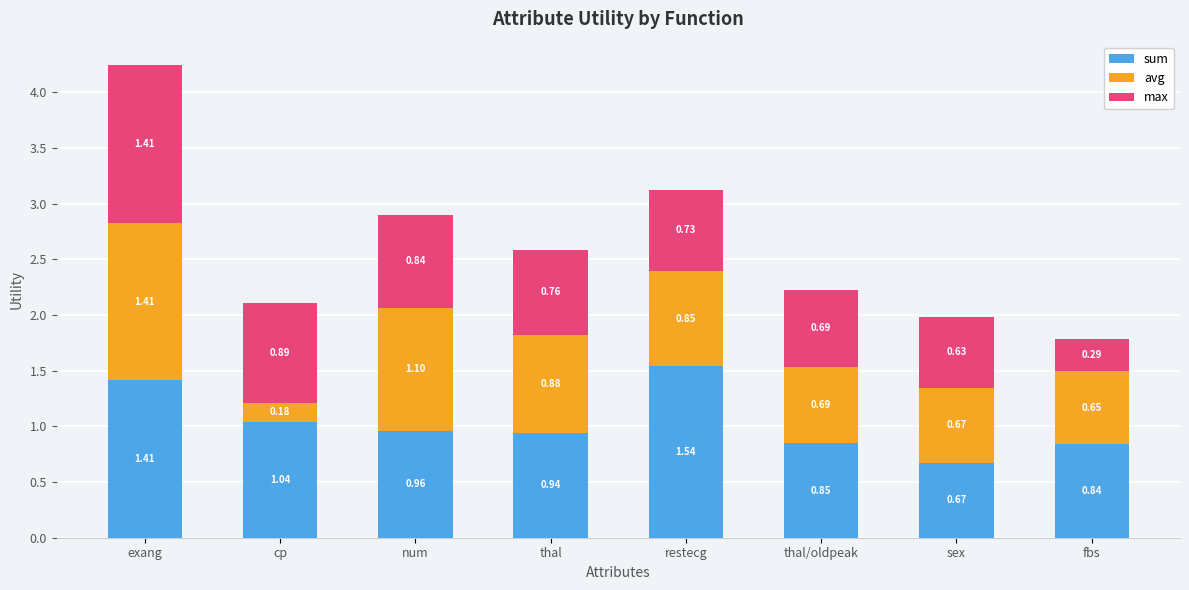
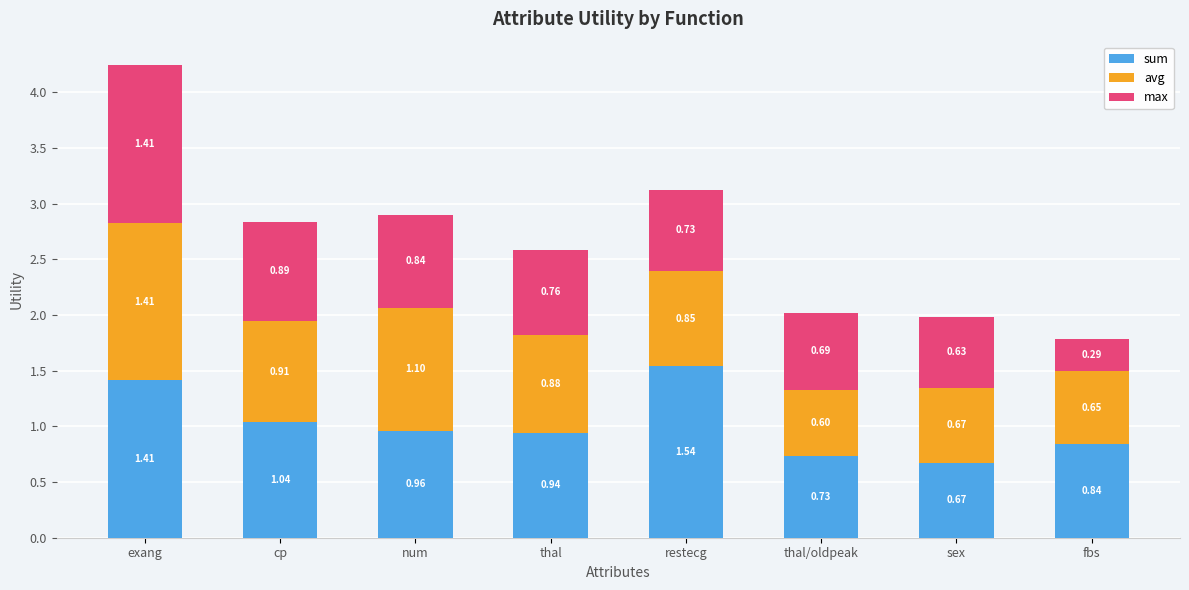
  {
    "sum": {
      "exang": 1.41,
      "cp": 1.04,
      "num": 0.96,
      "thal": 0.94,
      "restecg": 1.54,
-     "thal/oldpeak": 0.85,
+     "thal/oldpeak": 0.73,
      "sex": 0.67,
      "fbs": 0.84
    },
    "avg": {
      "exang": 1.41,
-     "cp": 0.18,
+     "cp": 0.91,
      "num": 1.10,
      "thal": 0.88,
      "restecg": 0.85,
-     "thal/oldpeak": 0.69,
+     "thal/oldpeak": 0.60,
      "sex": 0.67,
      "fbs": 0.65
    },
    "max": {
      "exang": 1.41,
      "cp": 0.89,
      "num": 0.84,
      "thal": 0.76,
      "restecg": 0.73,
      "thal/oldpeak": 0.69,
      "sex": 0.63,
      "fbs": 0.29
    }
  }
